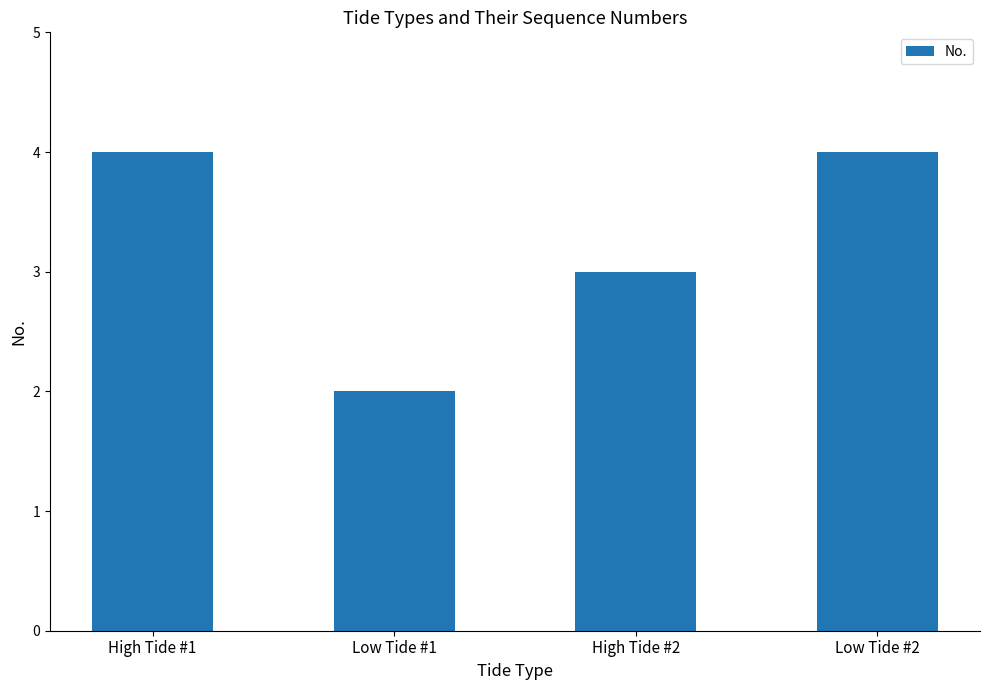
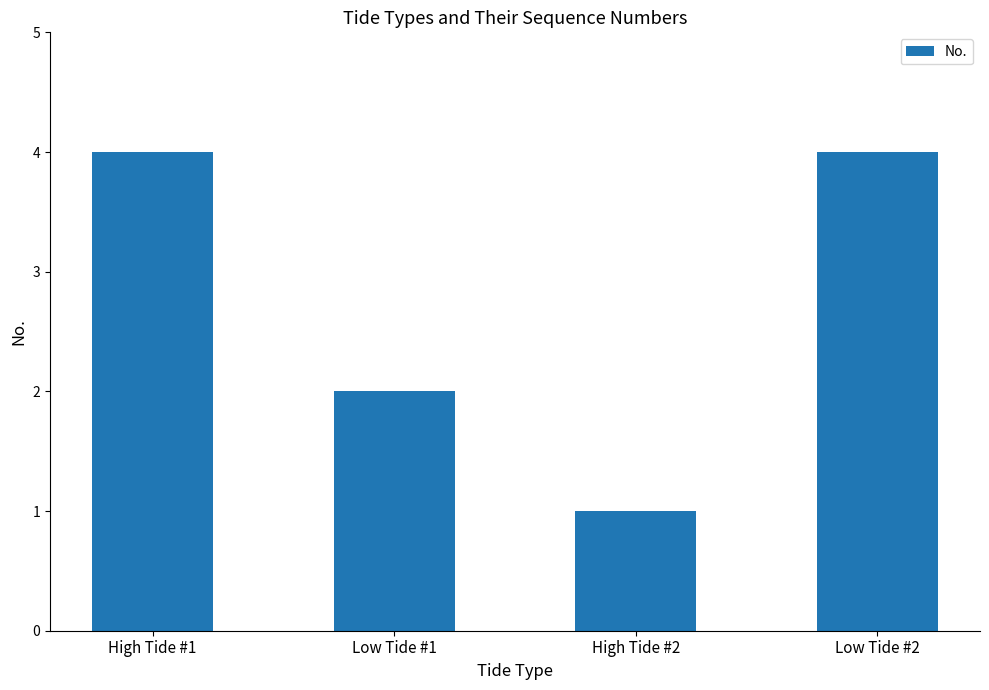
  {
    "High Tide #1": 4,
    "Low Tide #1": 2,
-   "High Tide #2": 3,
+   "High Tide #2": 1,
    "Low Tide #2": 4
  }
